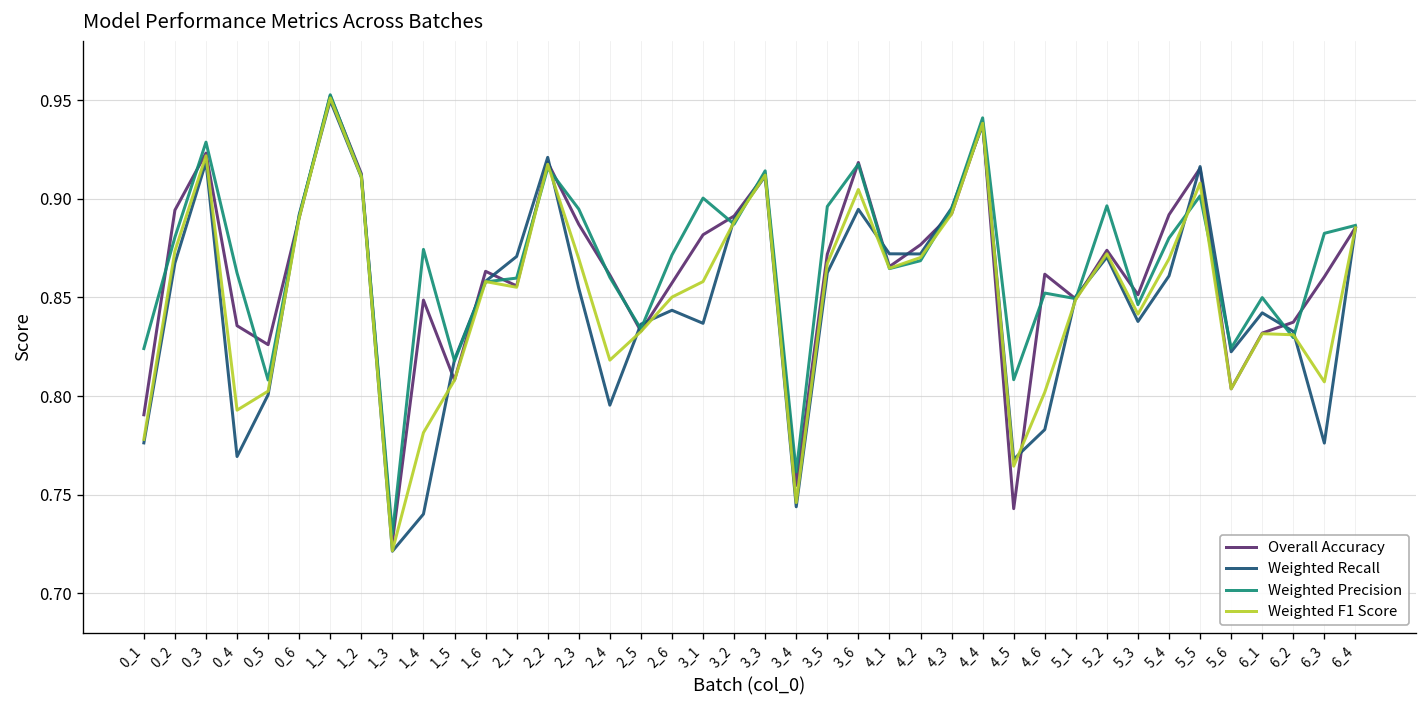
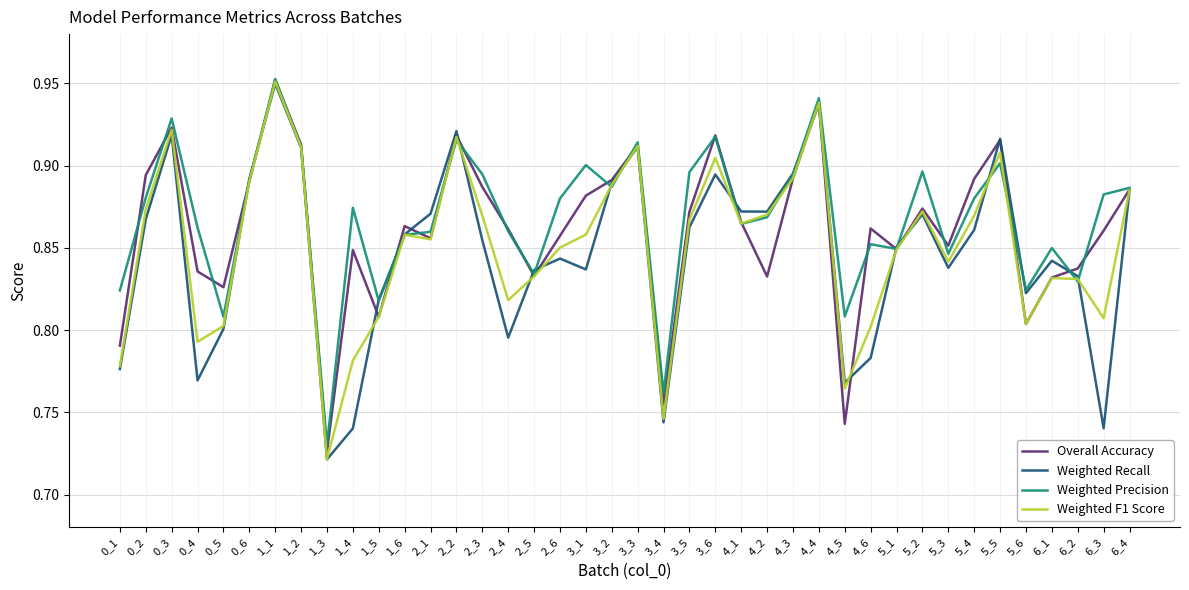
  {
    "Overall Accuracy": {
      "0_1": 0.791,
      "0_2": 0.894,
      "0_4": 0.836,
      "0_5": 0.826,
      "1_3": 0.726,
      "1_4": 0.849,
      "1_6": 0.863,
      "2_3": 0.887,
      "2_6": 0.857,
      "3_1": 0.882,
      "3_2": 0.891,
      "3_4": 0.755,
      "3_5": 0.872,
-     "4_2": 0.877,
+     "4_2": 0.833,
      "4_5": 0.743,
      "4_6": 0.862,
      "5_2": 0.874,
      "5_3": 0.851,
      "5_4": 0.892,
      "6_2": 0.837,
      "6_3": 0.860
    },
    "Weighted Recall": {
      "0_1": 0.776,
      "0_2": 0.867,
      "0_3": 0.919,
      "0_4": 0.769,
      "0_5": 0.801,
      "1_4": 0.740,
      "2_1": 0.871,
      "2_2": 0.921,
      "2_3": 0.855,
      "2_4": 0.795,
      "2_5": 0.836,
      "2_6": 0.843,
      "3_1": 0.837,
      "3_4": 0.744,
      "3_5": 0.862,
      "3_6": 0.895,
      "4_1": 0.872,
      "4_2": 0.872,
      "4_5": 0.768,
      "4_6": 0.783,
      "5_2": 0.870,
      "5_3": 0.838,
      "5_4": 0.861,
      "5_6": 0.822,
      "6_1": 0.842,
      "6_2": 0.833,
-     "6_3": 0.776
+     "6_3": 0.740
    },
    "Weighted Precision": {
      "0_1": 0.824,
      "0_2": 0.881,
      "0_3": 0.929,
      "0_4": 0.862,
      "0_5": 0.808,
      "1_3": 0.730,
      "1_4": 0.874,
      "2_1": 0.860,
      "2_2": 0.916,
      "2_3": 0.895,
-     "2_6": 0.872,
+     "2_6": 0.880,
      "3_1": 0.900,
      "3_3": 0.914,
      "3_4": 0.762,
      "3_5": 0.896,
      "4_2": 0.869,
      "4_4": 0.941,
      "4_5": 0.808,
      "4_6": 0.852,
      "5_2": 0.896,
      "5_3": 0.846,
      "5_4": 0.880,
      "5_5": 0.901,
      "5_6": 0.824,
      "6_1": 0.850,
      "6_3": 0.882
    },
    "Weighted F1 Score": {
      "0_1": 0.778,
      "0_2": 0.874,
      "0_4": 0.793,
      "0_5": 0.803,
      "1_4": 0.781,
      "2_3": 0.870,
      "2_4": 0.818,
      "2_6": 0.850,
      "3_1": 0.858,
      "3_4": 0.746,
      "3_5": 0.867,
      "3_6": 0.905,
      "4_2": 0.870,
      "4_5": 0.764,
      "4_6": 0.802,
      "5_2": 0.872,
      "5_3": 0.842,
      "5_4": 0.870,
      "5_5": 0.908,
      "6_3": 0.807
    }
  }
